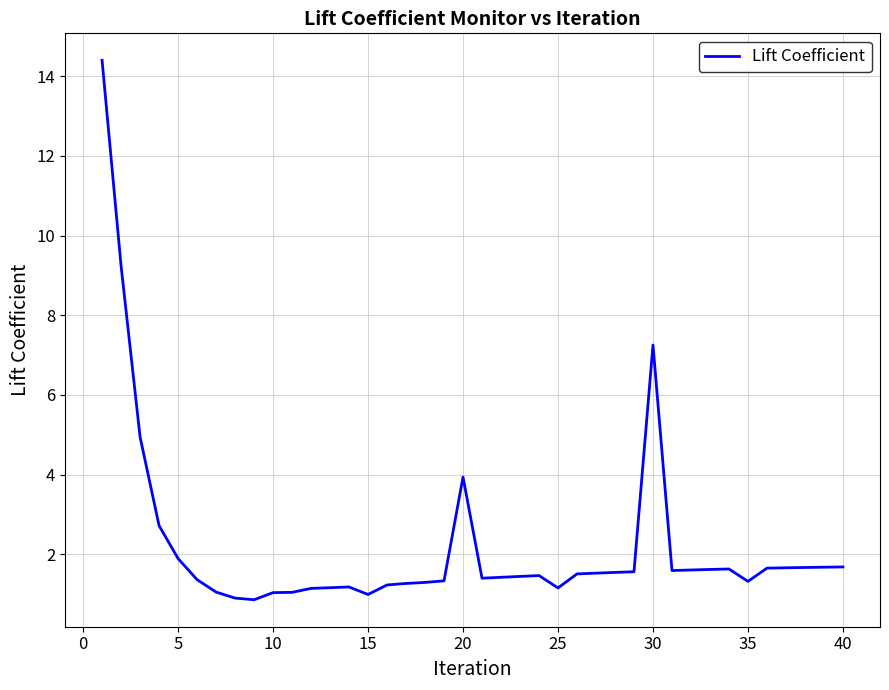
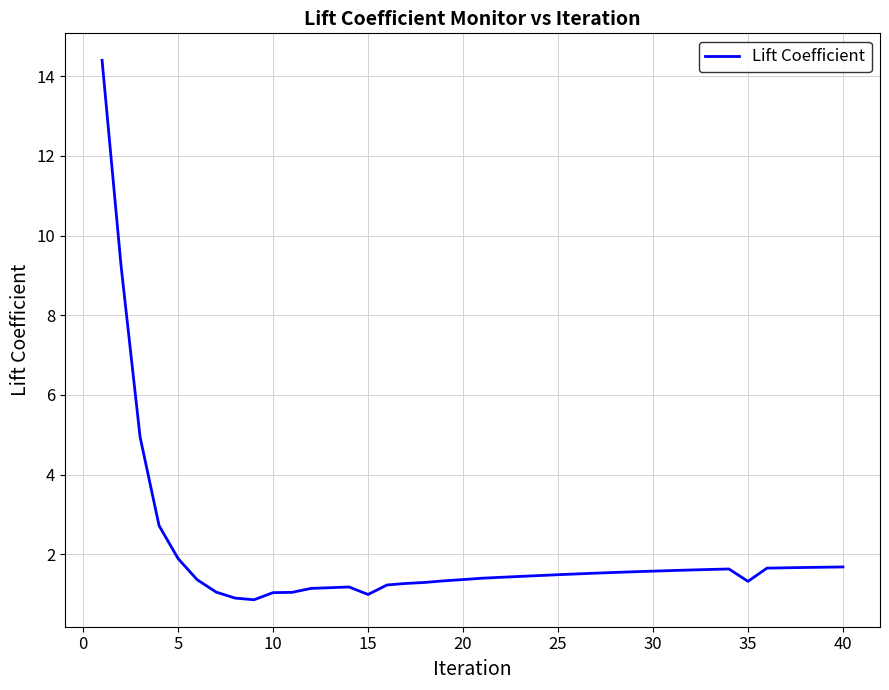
  {
    "5": 1.9,
    "10": 1.0,
    "15": 1.0,
-   "20": 3.9,
-   "25": 1.2,
-   "30": 7.3,
+   "20": 1.4,
+   "25": 1.5,
+   "30": 1.6,
    "35": 1.3,
    "40": 1.7
  }
